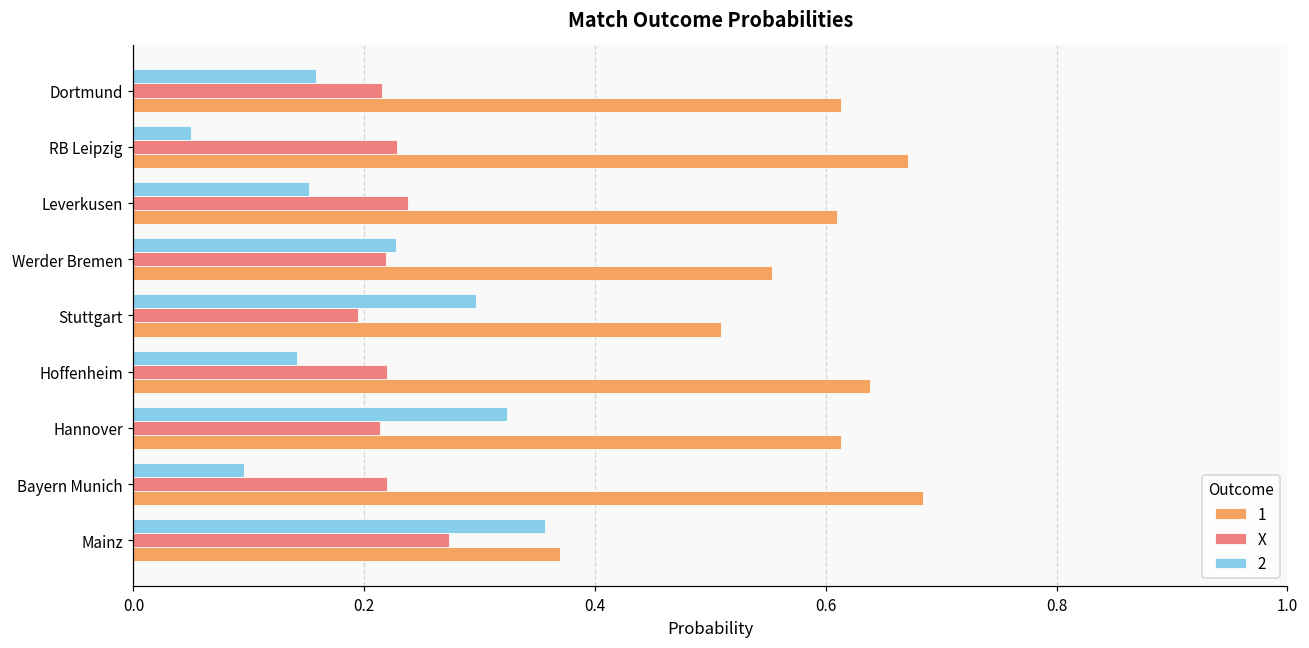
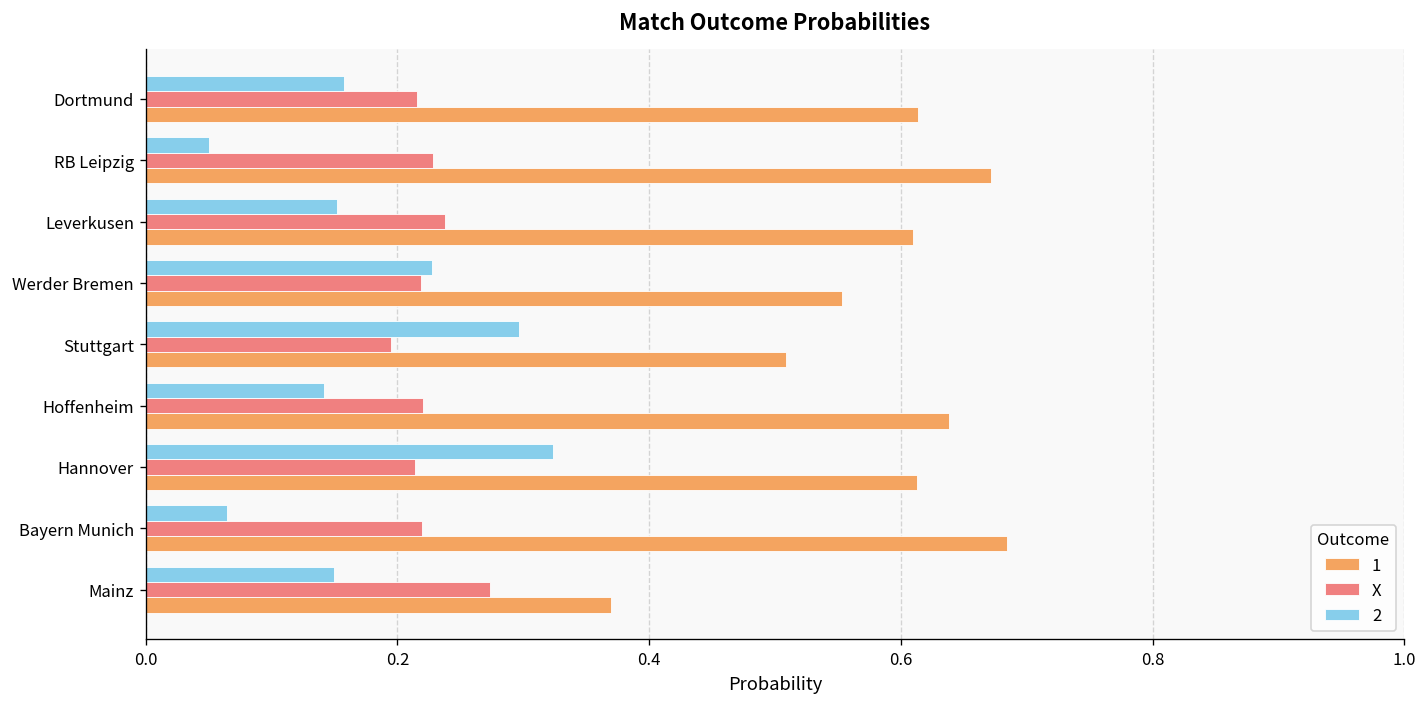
  {
    "2": {
      "Dortmund": 0.158,
      "RB Leipzig": 0.050,
      "Leverkusen": 0.152,
      "Werder Bremen": 0.228,
      "Stuttgart": 0.296,
      "Hoffenheim": 0.141,
      "Hannover": 0.323,
-     "Bayern Munich": 0.096,
-     "Mainz": 0.357
+     "Bayern Munich": 0.065,
+     "Mainz": 0.150
    }
  }
